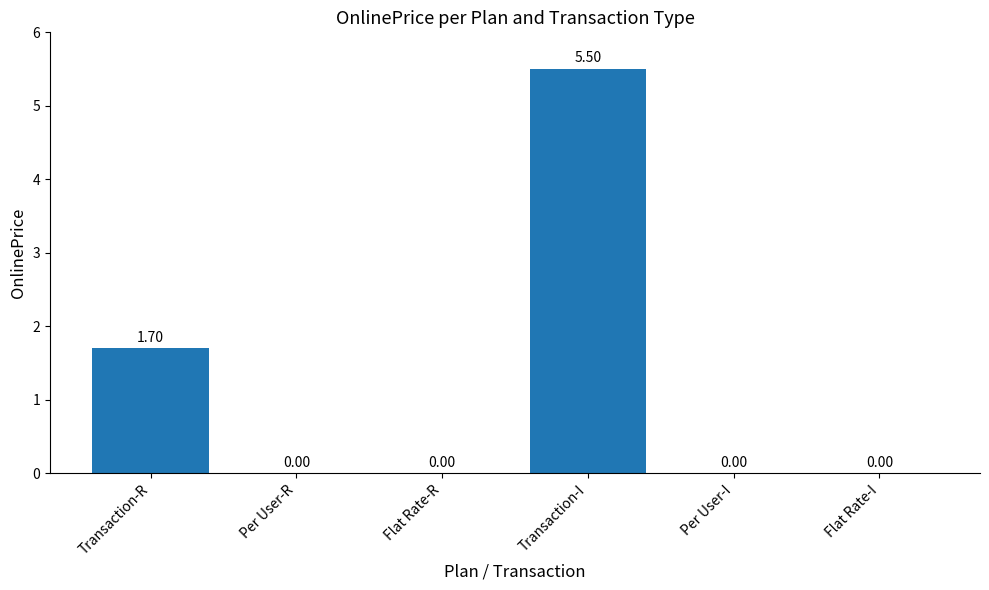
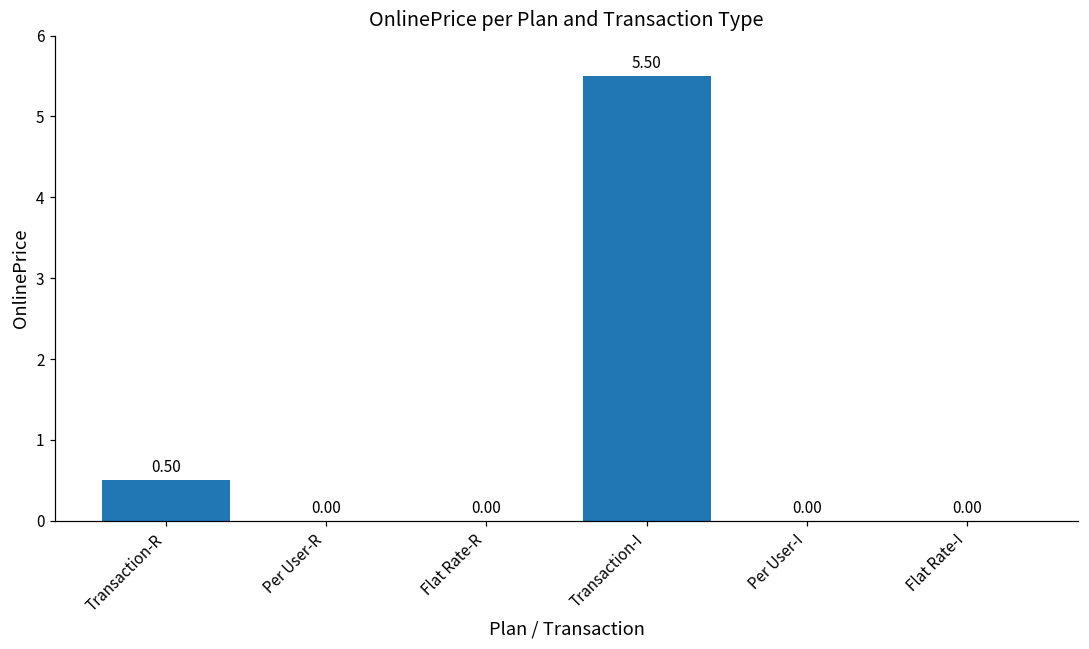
  {
-   "Transaction-R": 1.70,
+   "Transaction-R": 0.50,
    "Per User-R": 0.00,
    "Flat Rate-R": 0.00,
    "Transaction-I": 5.50,
    "Per User-I": 0.00,
    "Flat Rate-I": 0.00
  }
